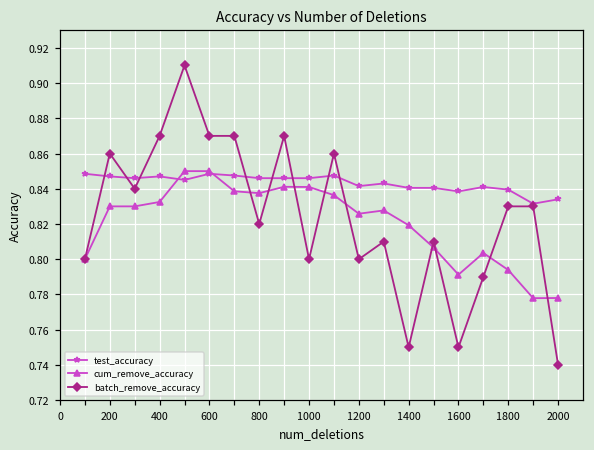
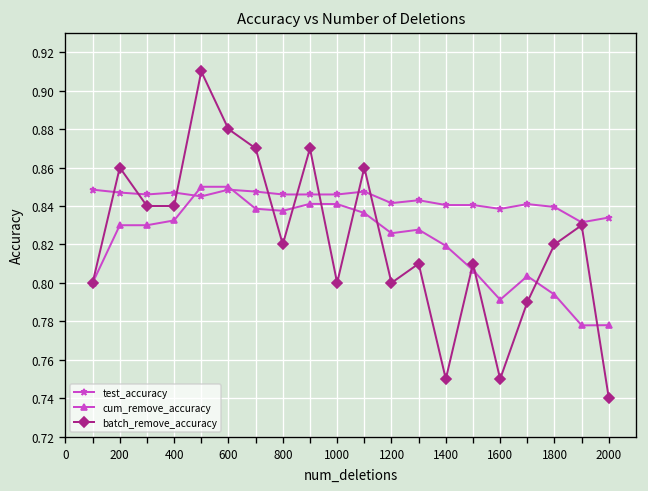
  {
    "batch_remove_accuracy": {
      "200": 0.86,
-     "400": 0.87,
-     "600": 0.87,
+     "400": 0.84,
+     "600": 0.88,
      "800": 0.82,
      "1000": 0.80,
      "1200": 0.80,
      "1400": 0.75,
      "1600": 0.75,
-     "1800": 0.83,
+     "1800": 0.82,
      "2000": 0.74
    }
  }
